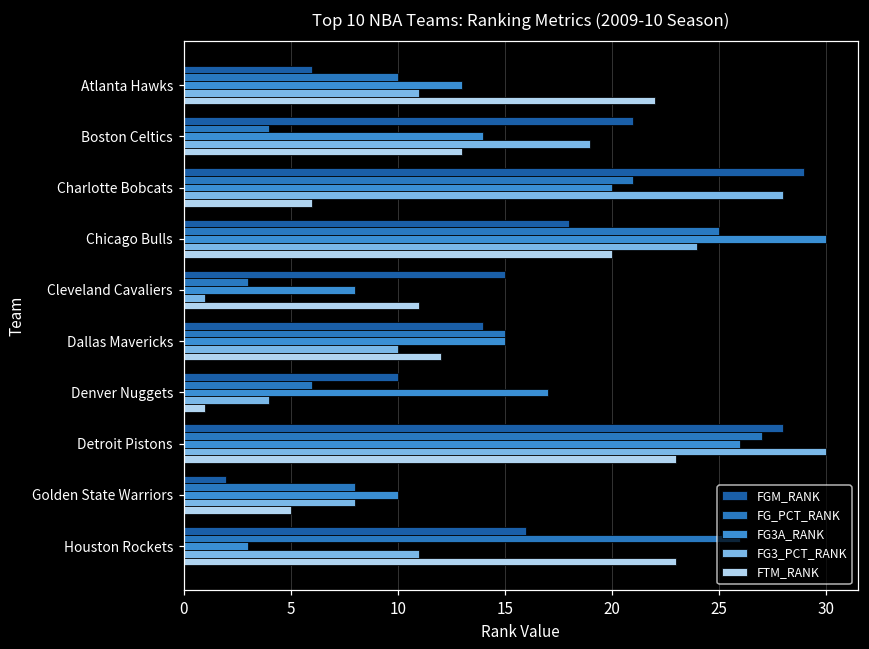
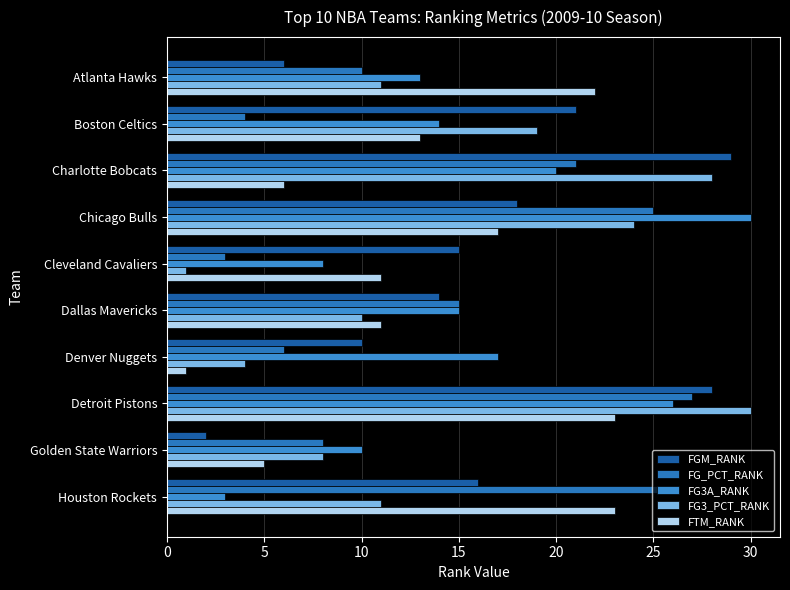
  {
    "FG3_PCT_RANK": {
      "Atlanta Hawks": 11,
      "Boston Celtics": 19,
      "Charlotte Bobcats": 28,
      "Chicago Bulls": 24,
      "Cleveland Cavaliers": 1,
      "Dallas Mavericks": 10,
      "Denver Nuggets": 4,
      "Detroit Pistons": 30,
      "Golden State Warriors": 8,
      "Houston Rockets": 11
    },
    "FTM_RANK": {
      "Atlanta Hawks": 22,
      "Boston Celtics": 13,
      "Charlotte Bobcats": 6,
-     "Chicago Bulls": 20,
+     "Chicago Bulls": 17,
      "Cleveland Cavaliers": 11,
-     "Dallas Mavericks": 12,
+     "Dallas Mavericks": 11,
      "Denver Nuggets": 1,
      "Detroit Pistons": 23,
      "Golden State Warriors": 5,
      "Houston Rockets": 23
    }
  }
